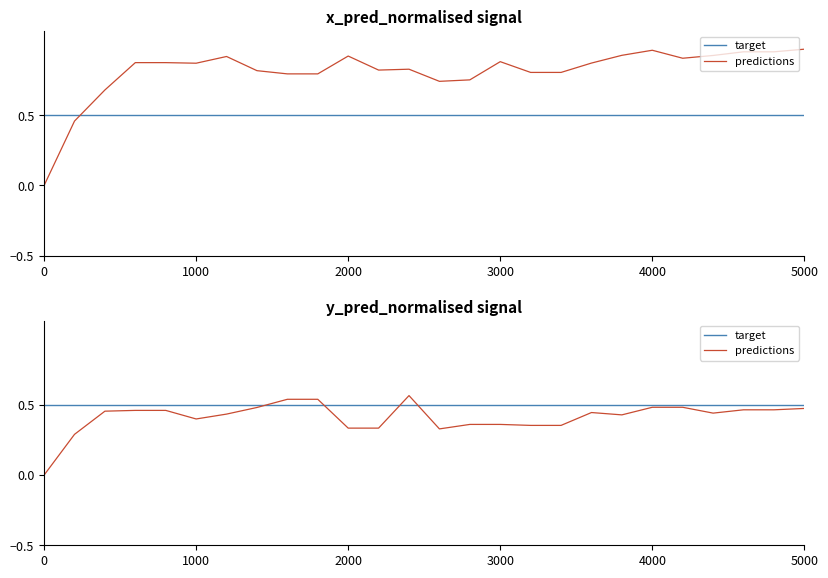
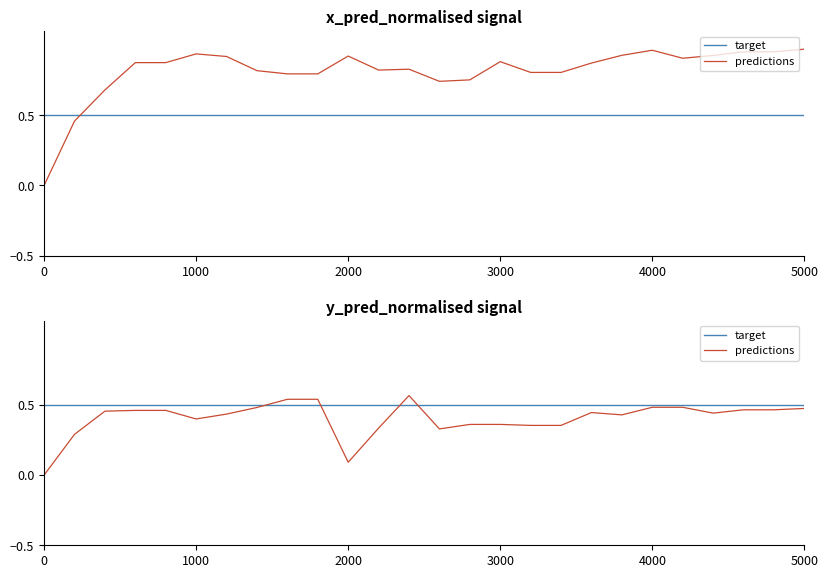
  {
    "x_pred_normalised signal": {
      "target": {
        "0": 0.50,
        "1000": 0.50,
        "2000": 0.50,
        "3000": 0.50,
        "4000": 0.50,
        "5000": 0.50
      },
      "predictions": {
        "0": 0.00,
-       "1000": 0.87,
+       "1000": 0.94,
        "2000": 0.92,
        "3000": 0.88,
        "4000": 0.96,
        "5000": 0.97
      }
    },
    "y_pred_normalised signal": {
      "target": {
        "0": 0.50,
        "1000": 0.50,
        "2000": 0.50,
        "3000": 0.50,
        "5000": 0.50
      },
      "predictions": {
        "0": 0.00,
        "1000": 0.40,
-       "2000": 0.33,
+       "2000": 0.09,
        "3000": 0.36,
        "5000": 0.47
      }
    }
  }
